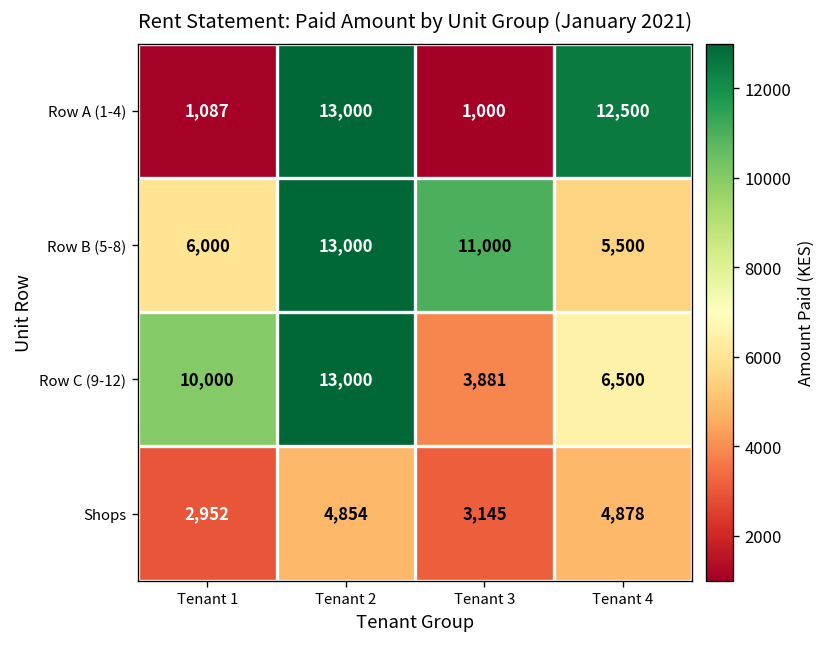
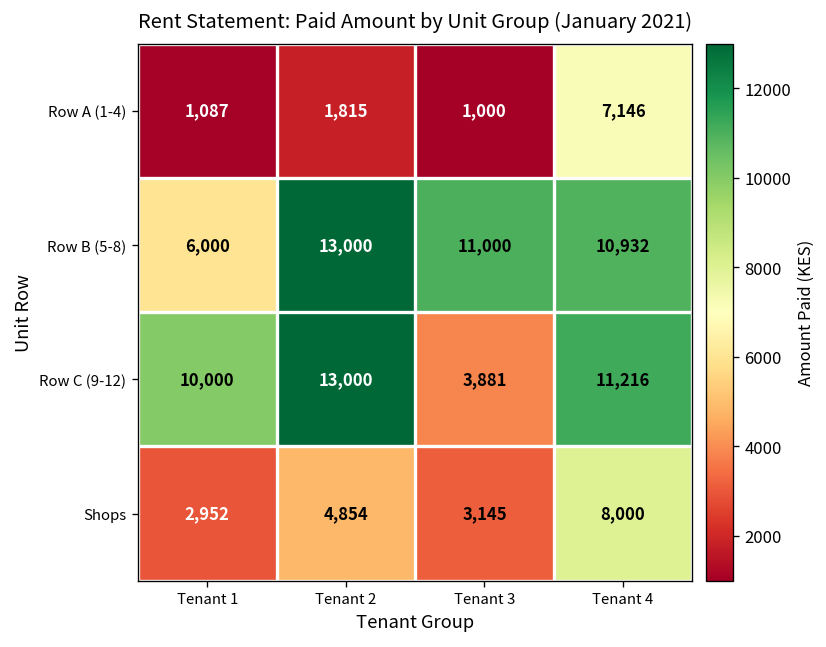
  {
    "Row A (1-4)": {
      "Tenant 1": "1,087",
-     "Tenant 2": "13,000",
+     "Tenant 2": "1,815",
      "Tenant 3": "1,000",
-     "Tenant 4": "12,500"
+     "Tenant 4": "7,146"
    },
    "Row B (5-8)": {
      "Tenant 1": "6,000",
      "Tenant 2": "13,000",
      "Tenant 3": "11,000",
-     "Tenant 4": "5,500"
+     "Tenant 4": "10,932"
    },
    "Row C (9-12)": {
      "Tenant 1": "10,000",
      "Tenant 2": "13,000",
      "Tenant 3": "3,881",
-     "Tenant 4": "6,500"
+     "Tenant 4": "11,216"
    },
    "Shops": {
      "Tenant 1": "2,952",
      "Tenant 2": "4,854",
      "Tenant 3": "3,145",
-     "Tenant 4": "4,878"
+     "Tenant 4": "8,000"
    }
  }
